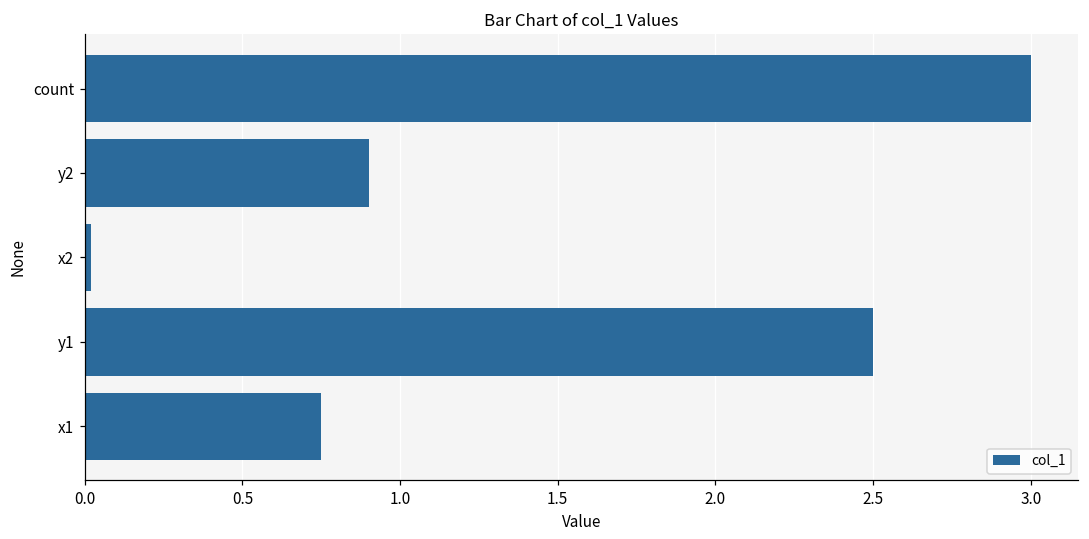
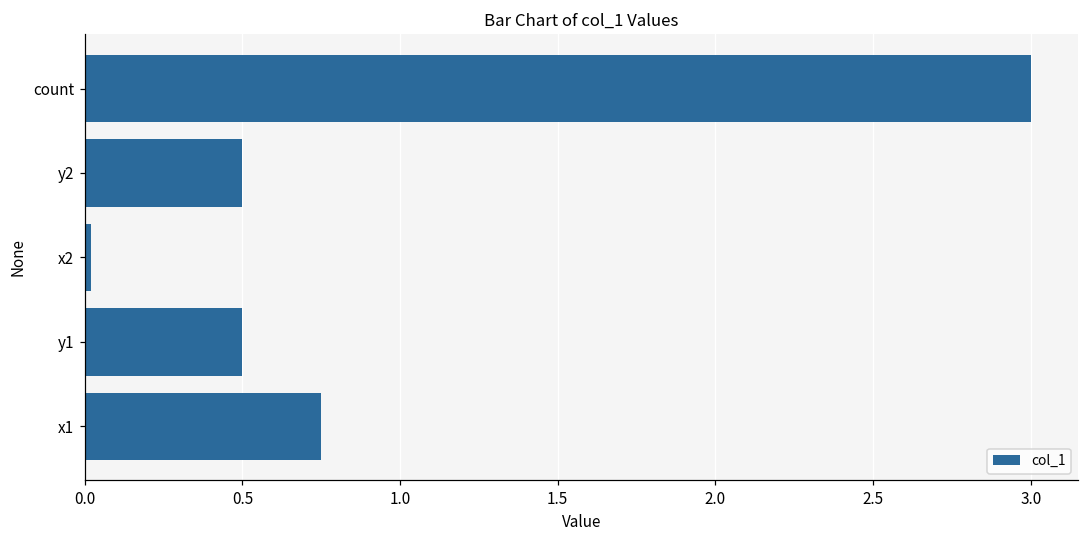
  {
    "count": 3.0,
-   "y2": 0.9,
+   "y2": 0.5,
    "x2": 0.02,
-   "y1": 2.5,
+   "y1": 0.5,
    "x1": 0.75
  }
